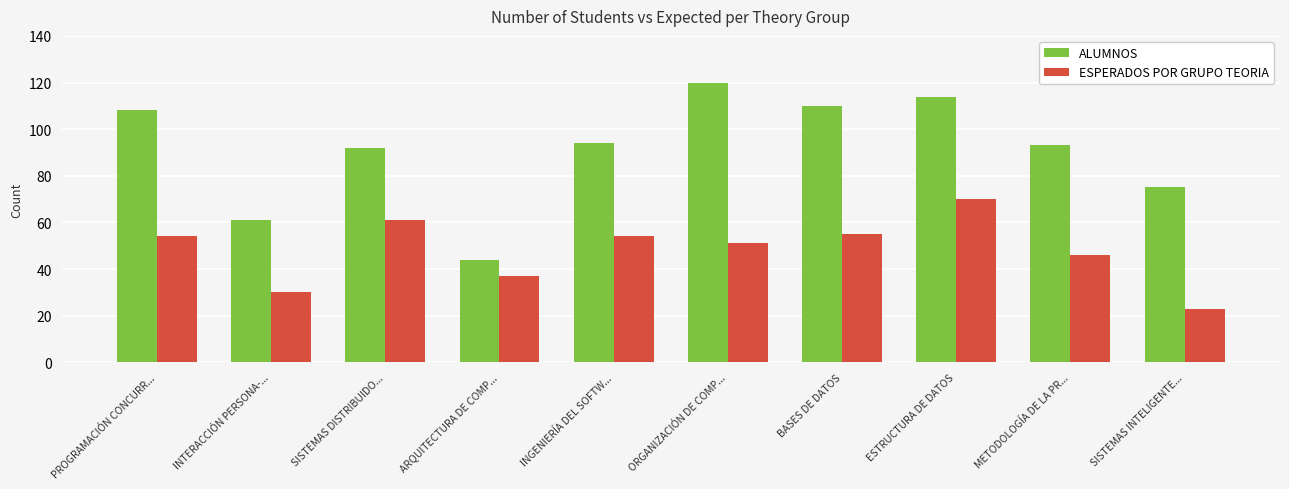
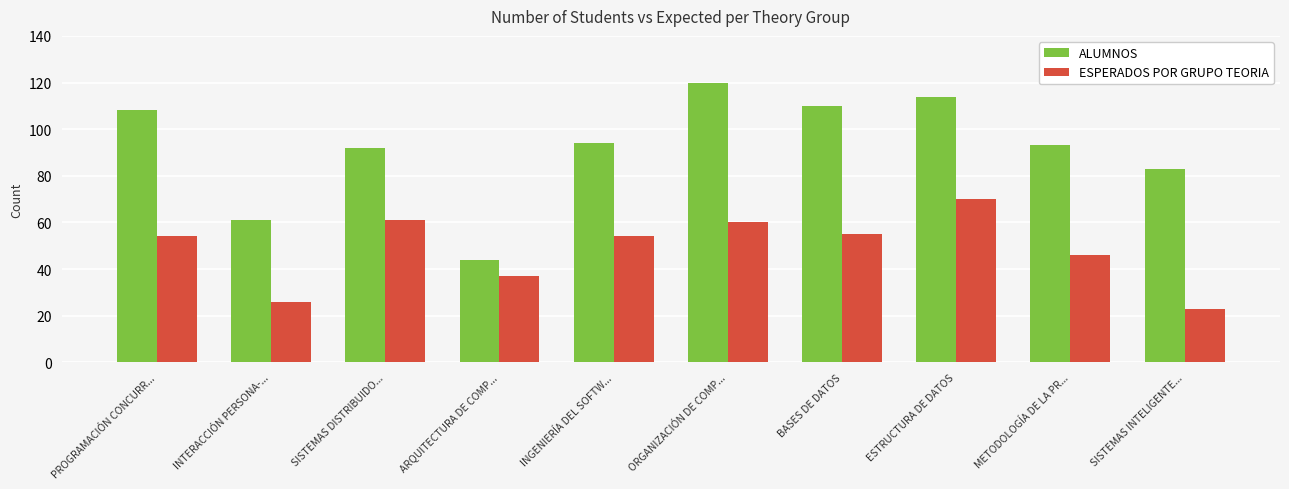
  {
    "ALUMNOS": {
      "PROGRAMACIÓN CONCURR...": 108,
      "INTERACCIÓN PERSONA-...": 61,
      "SISTEMAS DISTRIBUIDO...": 92,
      "ARQUITECTURA DE COMP...": 44,
      "INGENIERÍA DEL SOFTW...": 94,
      "ORGANIZACIÓN DE COMP...": 120,
      "BASES DE DATOS": 110,
      "ESTRUCTURA DE DATOS": 114,
      "METODOLOGÍA DE LA PR...": 93,
-     "SISTEMAS INTELIGENTE...": 75
+     "SISTEMAS INTELIGENTE...": 83
    },
    "ESPERADOS POR GRUPO TEORIA": {
      "PROGRAMACIÓN CONCURR...": 54,
-     "INTERACCIÓN PERSONA-...": 30,
+     "INTERACCIÓN PERSONA-...": 26,
      "SISTEMAS DISTRIBUIDO...": 61,
      "ARQUITECTURA DE COMP...": 37,
      "INGENIERÍA DEL SOFTW...": 54,
-     "ORGANIZACIÓN DE COMP...": 51,
+     "ORGANIZACIÓN DE COMP...": 60,
      "BASES DE DATOS": 55,
      "ESTRUCTURA DE DATOS": 70,
      "METODOLOGÍA DE LA PR...": 46,
      "SISTEMAS INTELIGENTE...": 23
    }
  }
